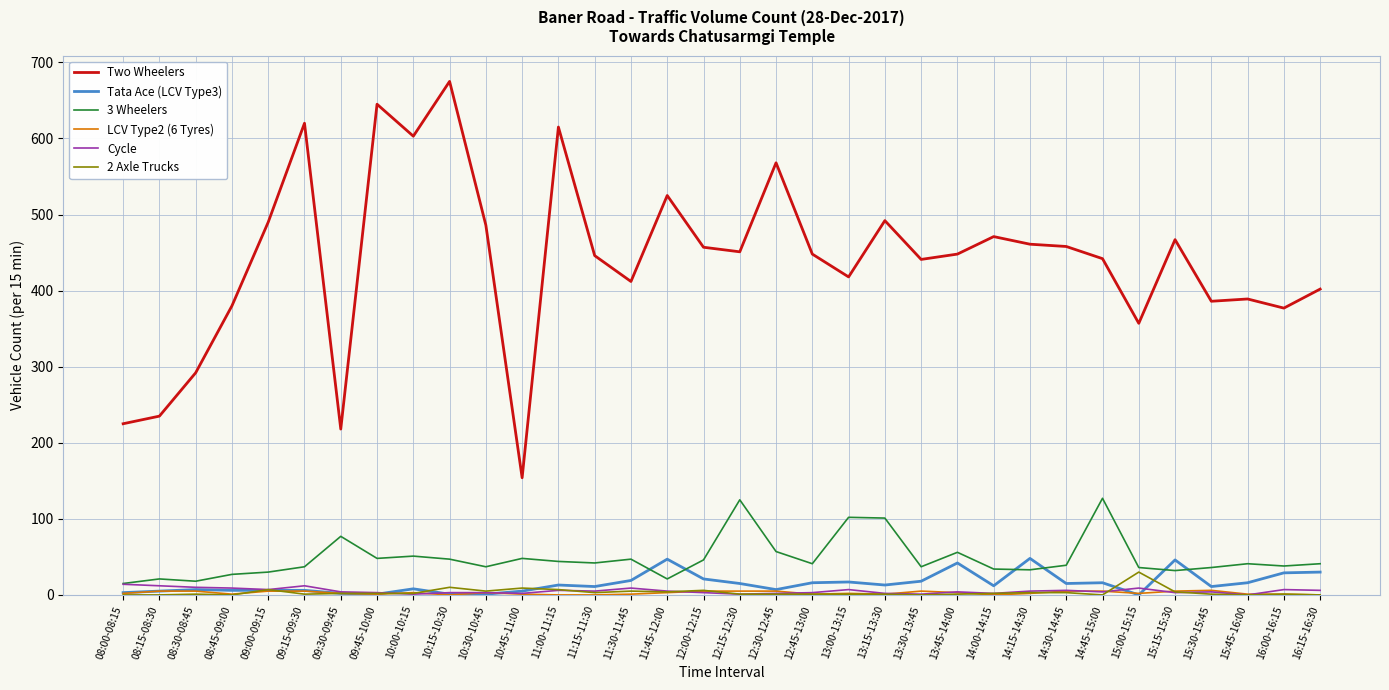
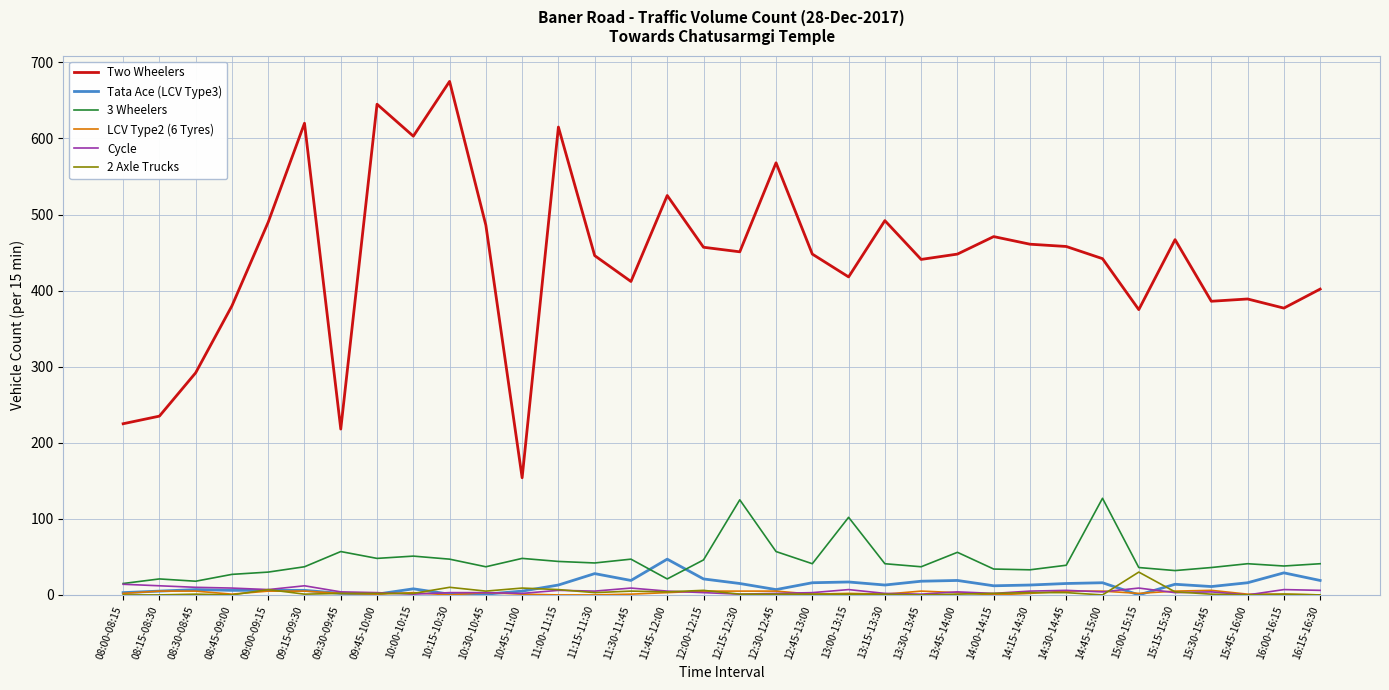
  {
    "Two Wheelers": {
      "08:00-08:15": 230,
      "08:15-08:30": 240,
      "08:30-08:45": 290,
      "08:45-09:00": 380,
      "09:00-09:15": 490,
      "09:15-09:30": 620,
      "09:30-09:45": 220,
      "09:45-10:00": 650,
      "10:00-10:15": 600,
      "10:15-10:30": 680,
      "10:30-10:45": 490,
      "10:45-11:00": 150,
      "11:00-11:15": 620,
      "11:15-11:30": 450,
      "11:30-11:45": 410,
      "11:45-12:00": 530,
      "12:00-12:15": 460,
      "12:15-12:30": 450,
      "12:30-12:45": 570,
      "12:45-13:00": 450,
      "13:00-13:15": 420,
      "13:15-13:30": 490,
      "13:30-13:45": 440,
      "13:45-14:00": 450,
      "14:00-14:15": 470,
      "14:15-14:30": 460,
      "14:30-14:45": 460,
      "14:45-15:00": 440,
-     "15:00-15:15": 360,
+     "15:00-15:15": 380,
      "15:15-15:30": 470,
      "15:30-15:45": 390,
      "15:45-16:00": 390,
      "16:00-16:15": 380,
      "16:15-16:30": 400
    },
    "Tata Ace (LCV Type3)": {
      "10:00-10:15": 10,
      "11:00-11:15": 10,
-     "11:15-11:30": 10,
+     "11:15-11:30": 30,
      "11:30-11:45": 20,
      "11:45-12:00": 50,
      "12:00-12:15": 20,
      "12:15-12:30": 20,
      "12:45-13:00": 20,
      "13:00-13:15": 20,
      "13:15-13:30": 10,
      "13:30-13:45": 20,
-     "13:45-14:00": 40,
+     "13:45-14:00": 20,
      "14:00-14:15": 10,
-     "14:15-14:30": 50,
+     "14:15-14:30": 10,
      "14:30-14:45": 20,
      "14:45-15:00": 20,
-     "15:15-15:30": 50,
+     "15:15-15:30": 10,
      "15:30-15:45": 10,
      "15:45-16:00": 20,
      "16:00-16:15": 30,
-     "16:15-16:30": 30
+     "16:15-16:30": 20
    },
    "3 Wheelers": {
      "08:15-08:30": 20,
      "08:30-08:45": 20,
      "08:45-09:00": 30,
      "09:00-09:15": 30,
      "09:15-09:30": 40,
-     "09:30-09:45": 80,
+     "09:30-09:45": 60,
      "09:45-10:00": 50,
      "10:00-10:15": 50,
      "10:15-10:30": 50,
      "10:30-10:45": 40,
      "10:45-11:00": 50,
      "11:00-11:15": 40,
      "11:15-11:30": 40,
      "11:30-11:45": 50,
      "11:45-12:00": 20,
      "12:00-12:15": 50,
      "12:15-12:30": 130,
      "12:30-12:45": 60,
      "12:45-13:00": 40,
      "13:00-13:15": 100,
-     "13:15-13:30": 100,
+     "13:15-13:30": 40,
      "13:30-13:45": 40,
      "13:45-14:00": 60,
      "14:00-14:15": 30,
      "14:15-14:30": 30,
      "14:30-14:45": 40,
      "14:45-15:00": 130,
      "15:00-15:15": 40,
      "15:15-15:30": 30,
      "15:30-15:45": 40,
      "15:45-16:00": 40,
      "16:00-16:15": 40,
      "16:15-16:30": 40
    },
    "LCV Type2 (6 Tyres)": {
      "11:00-11:15": 0,
      "11:30-11:45": 0,
      "12:15-12:30": 10,
      "13:30-13:45": 10
    },
    "Cycle": {
      "08:15-08:30": 10,
      "09:15-09:30": 10,
      "11:30-11:45": 10,
      "13:00-13:15": 10,
      "15:00-15:15": 10,
      "16:00-16:15": 10,
      "16:15-16:30": 10
    },
    "2 Axle Trucks": {
      "08:15-08:30": 0,
      "08:30-08:45": 0,
      "09:15-09:30": 0,
      "10:15-10:30": 10,
      "10:45-11:00": 10,
      "11:30-11:45": 10,
      "14:45-15:00": 0,
      "15:00-15:15": 30
    }
  }
